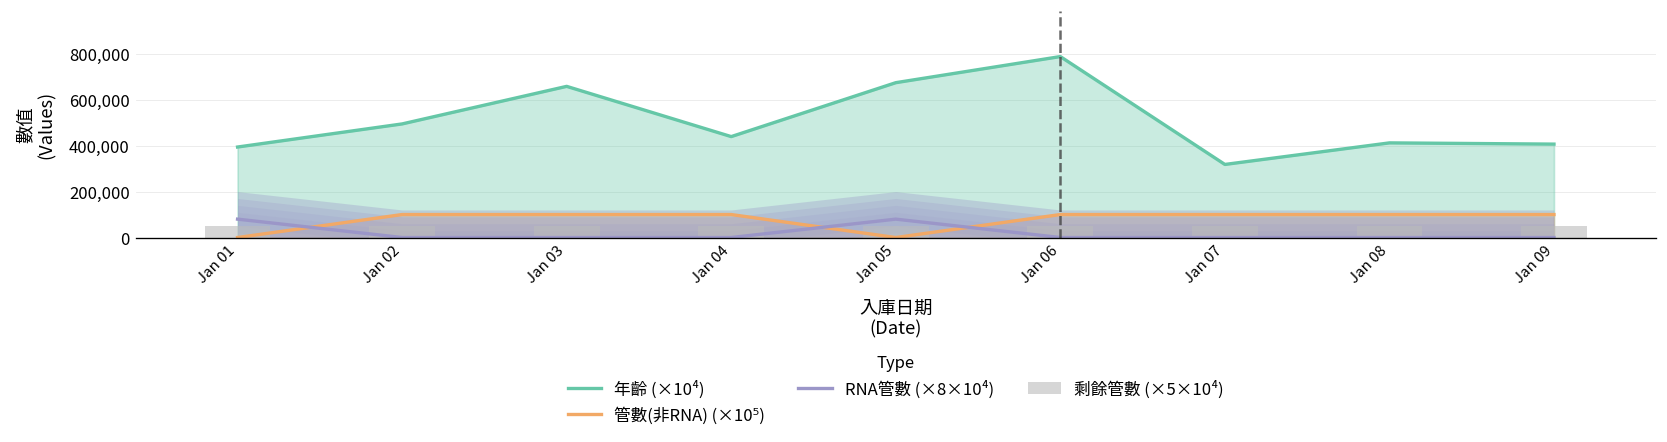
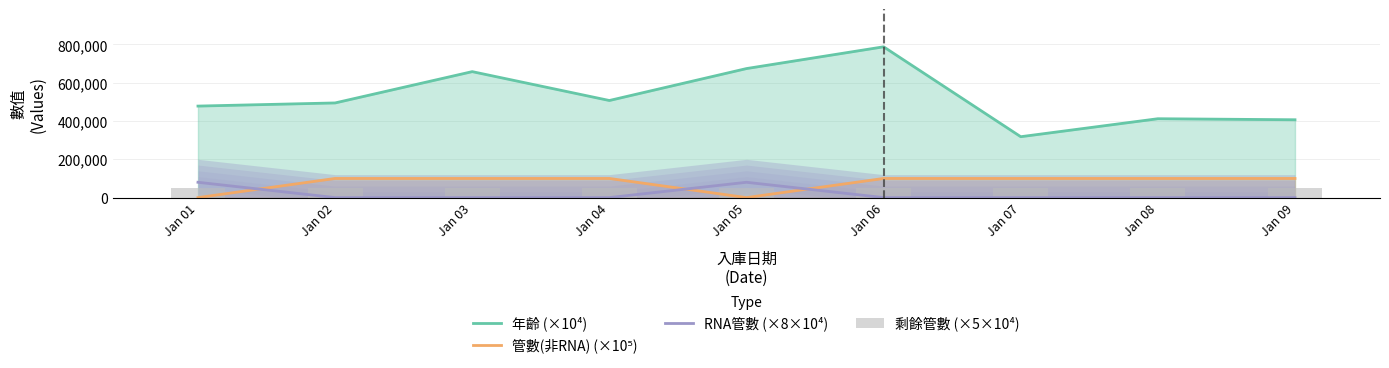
  {
    "年齡 (×10⁴)": {
-     "Jan 01": "390,000",
+     "Jan 01": "480,000",
      "Jan 02": "490,000",
      "Jan 03": "660,000",
-     "Jan 04": "440,000",
+     "Jan 04": "510,000",
      "Jan 05": "670,000",
      "Jan 06": "790,000",
      "Jan 07": "320,000",
      "Jan 08": "410,000",
      "Jan 09": "410,000"
    },
    "管數(非RNA) (×10⁵)": {
      "Jan 01": "0",
      "Jan 05": "0"
    }
  }
